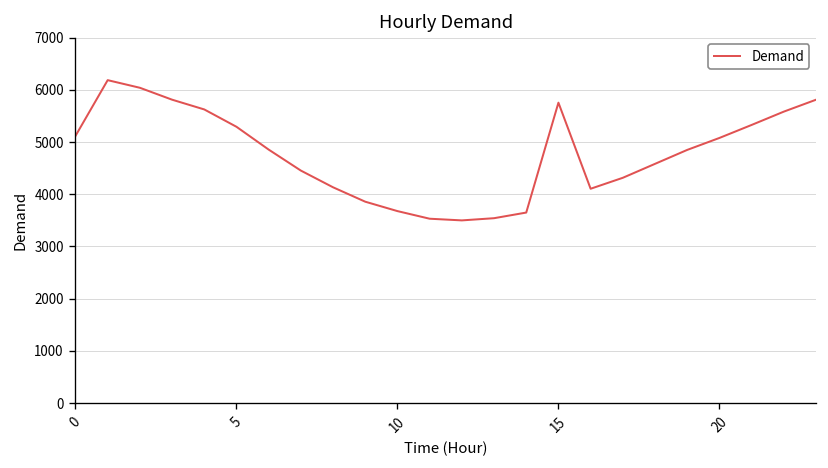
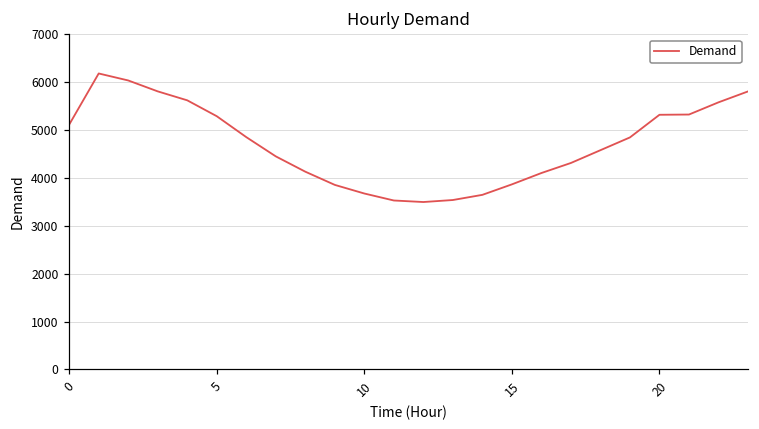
  {
    "0": 5100,
    "5": 5300,
    "10": 3700,
-   "15": 5800,
-   "20": 5100
+   "15": 3900,
+   "20": 5300
  }
